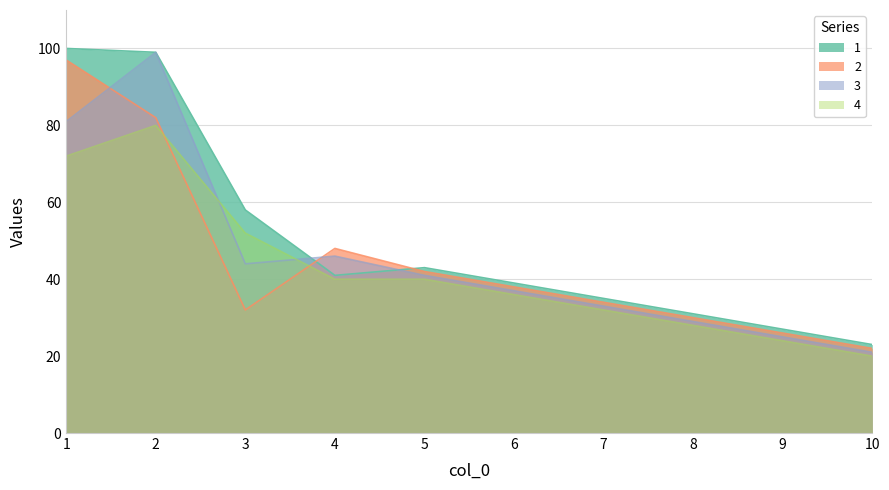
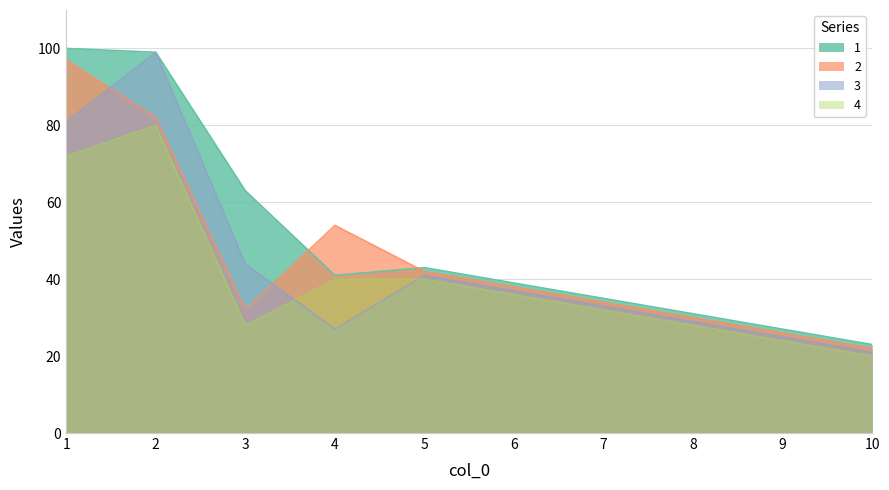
  {
    "1": {
      "1": 100,
-     "3": 58,
+     "3": 63,
      "4": 41,
      "5": 43,
      "6": 39,
      "7": 35,
      "8": 31,
      "9": 27,
      "10": 23
    },
    "2": {
      "1": 97,
      "2": 82,
      "3": 32,
-     "4": 48,
+     "4": 54,
      "5": 42,
      "6": 38,
      "7": 34,
      "8": 30,
      "9": 26,
      "10": 22
    },
    "3": {
      "1": 81,
      "3": 44,
-     "4": 46,
+     "4": 27,
      "5": 41,
      "6": 37,
      "7": 33,
      "8": 29,
      "9": 25,
      "10": 21
    },
    "4": {
      "1": 72,
      "2": 80,
-     "3": 52,
+     "3": 28,
      "4": 40,
      "5": 40,
      "6": 36,
      "7": 32,
      "8": 28,
      "9": 24,
      "10": 20
    }
  }
